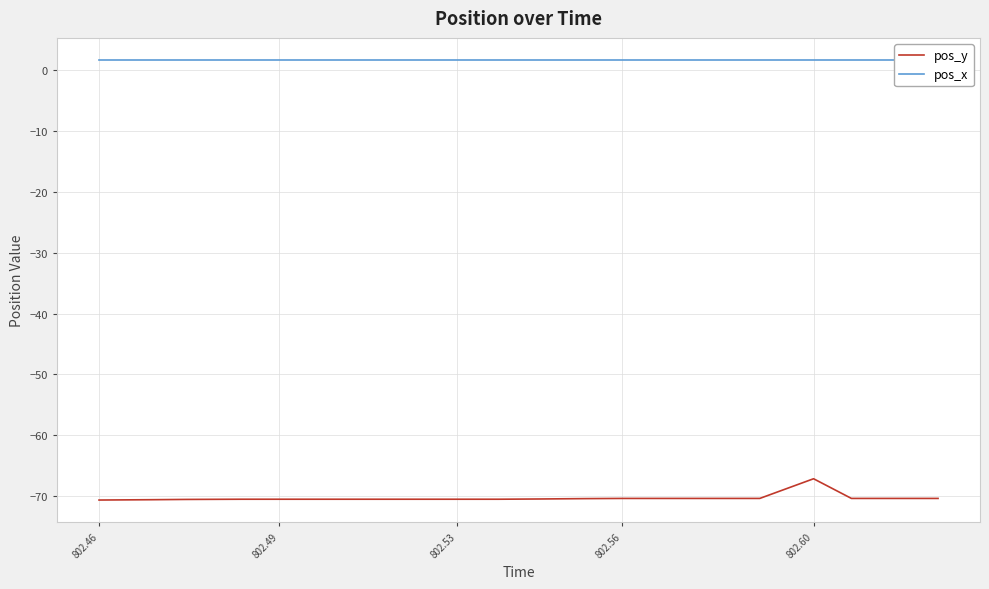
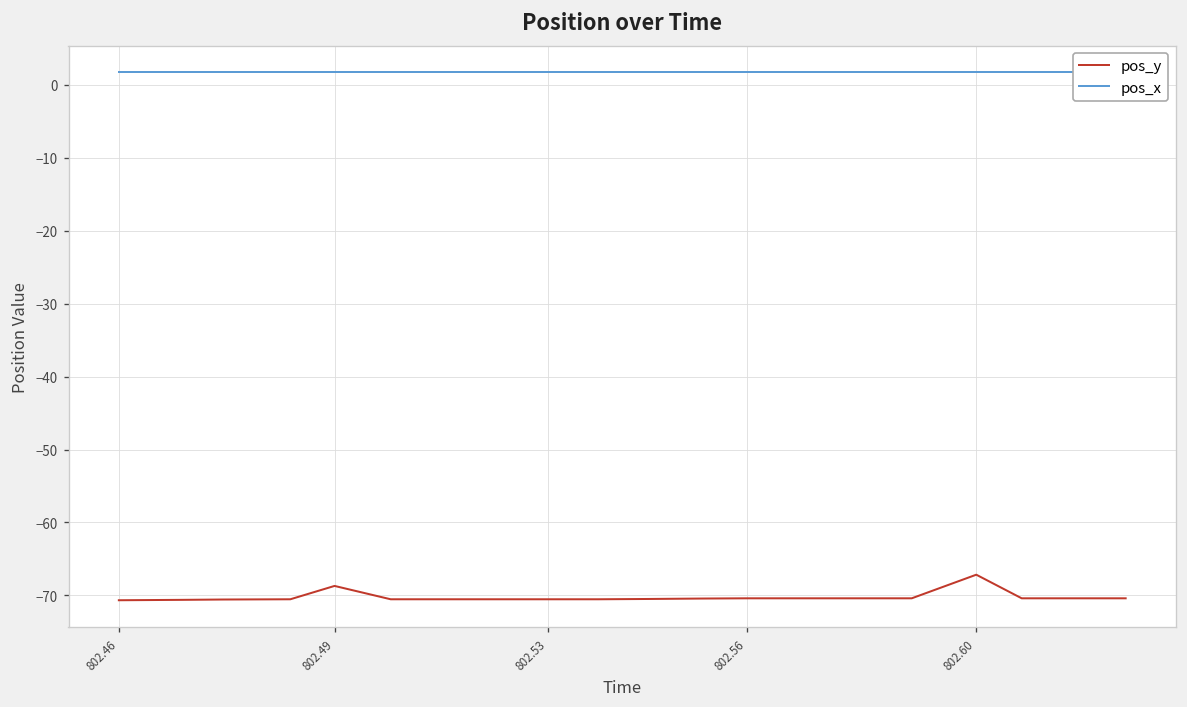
  {
    "pos_y": {
      "802.46": -71,
-     "802.49": -71,
+     "802.49": -69,
      "802.53": -71,
      "802.56": -70,
      "802.60": -67
    },
    "pos_x": {
      "802.46": 2,
      "802.49": 2,
      "802.53": 2,
      "802.56": 2,
      "802.60": 2
    }
  }
